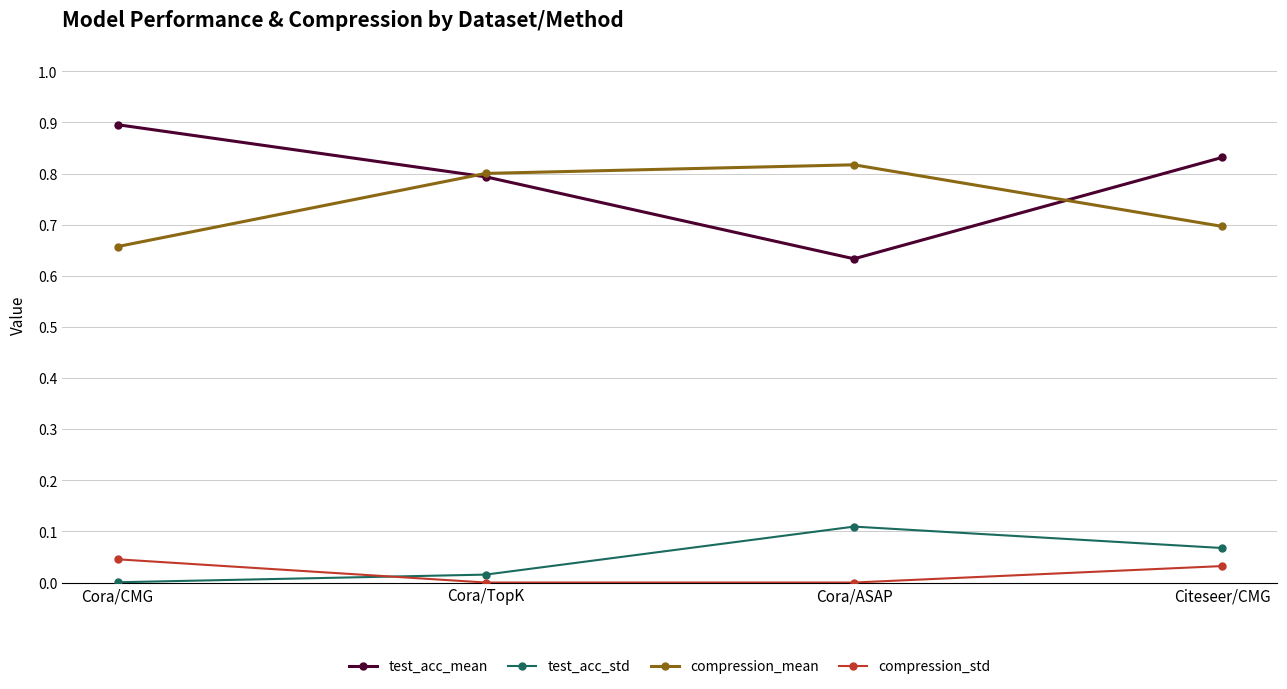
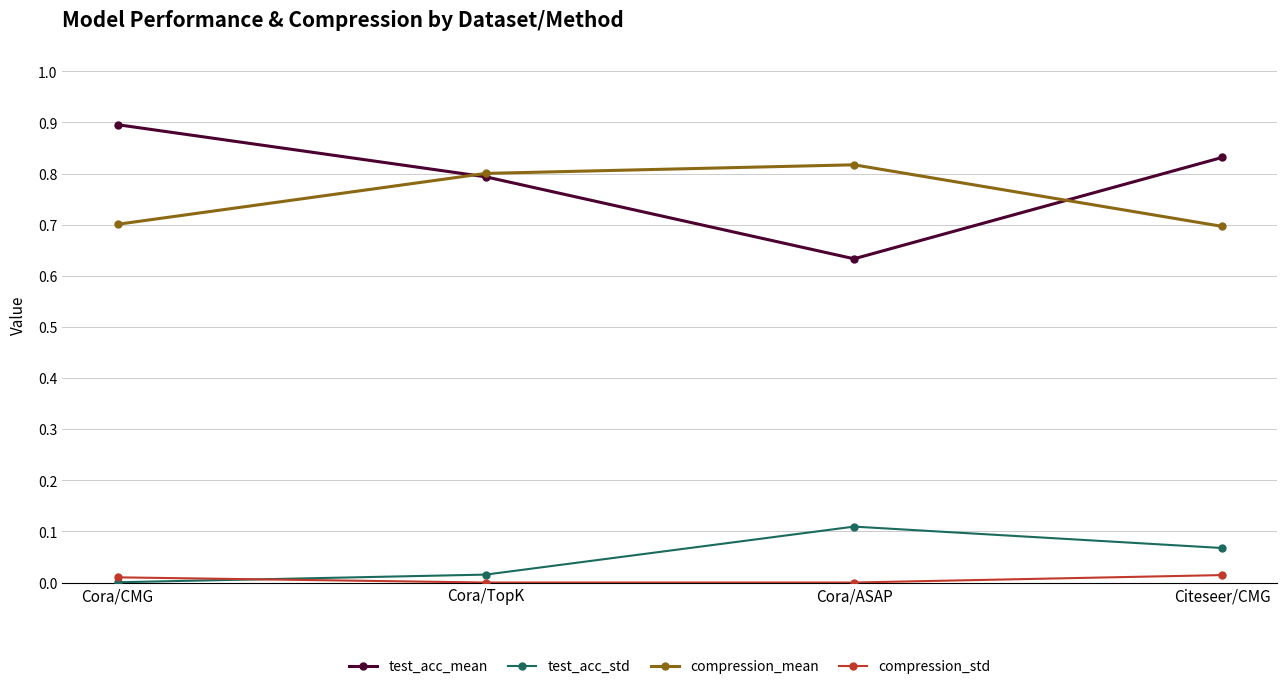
  {
    "test_acc_mean": {
      "Cora/CMG": 0.90,
      "Cora/TopK": 0.79,
      "Cora/ASAP": 0.63,
      "Citeseer/CMG": 0.83
    },
    "test_acc_std": {
      "Cora/CMG": 0.00,
      "Cora/TopK": 0.02,
      "Cora/ASAP": 0.11,
      "Citeseer/CMG": 0.07
    },
    "compression_mean": {
-     "Cora/CMG": 0.66,
+     "Cora/CMG": 0.70,
      "Cora/TopK": 0.80,
      "Cora/ASAP": 0.82,
      "Citeseer/CMG": 0.70
    },
    "compression_std": {
-     "Cora/CMG": 0.05,
+     "Cora/CMG": 0.01,
      "Cora/TopK": 0.00,
      "Cora/ASAP": 0.00,
-     "Citeseer/CMG": 0.03
+     "Citeseer/CMG": 0.01
    }
  }
